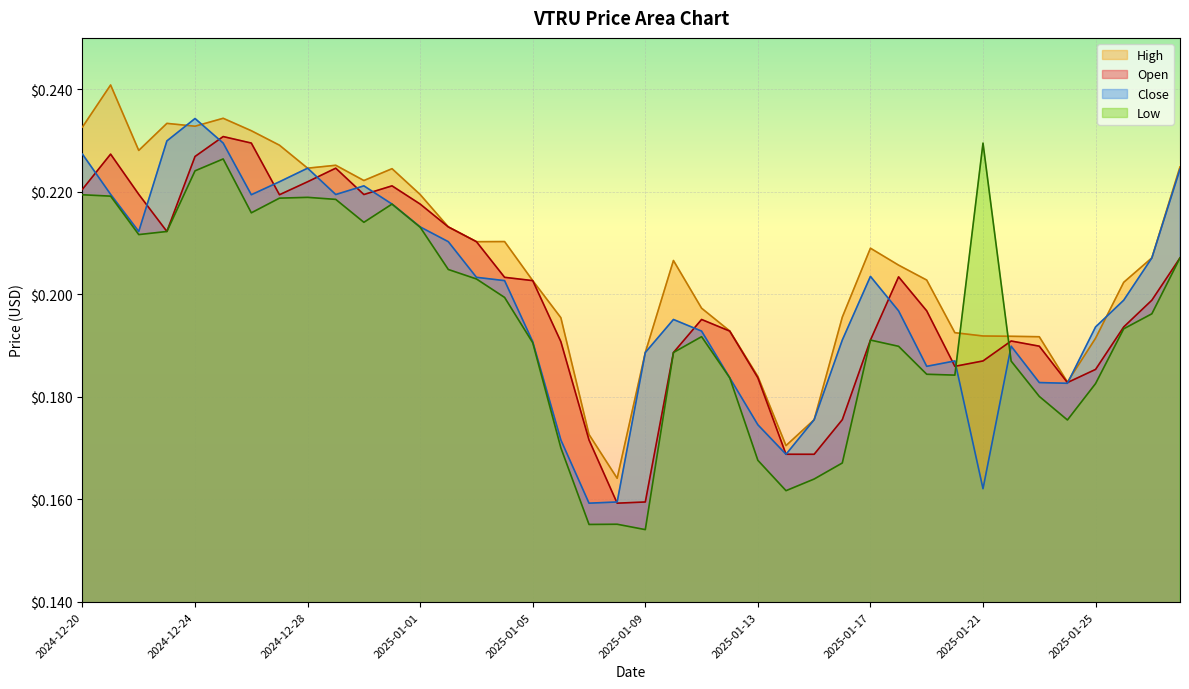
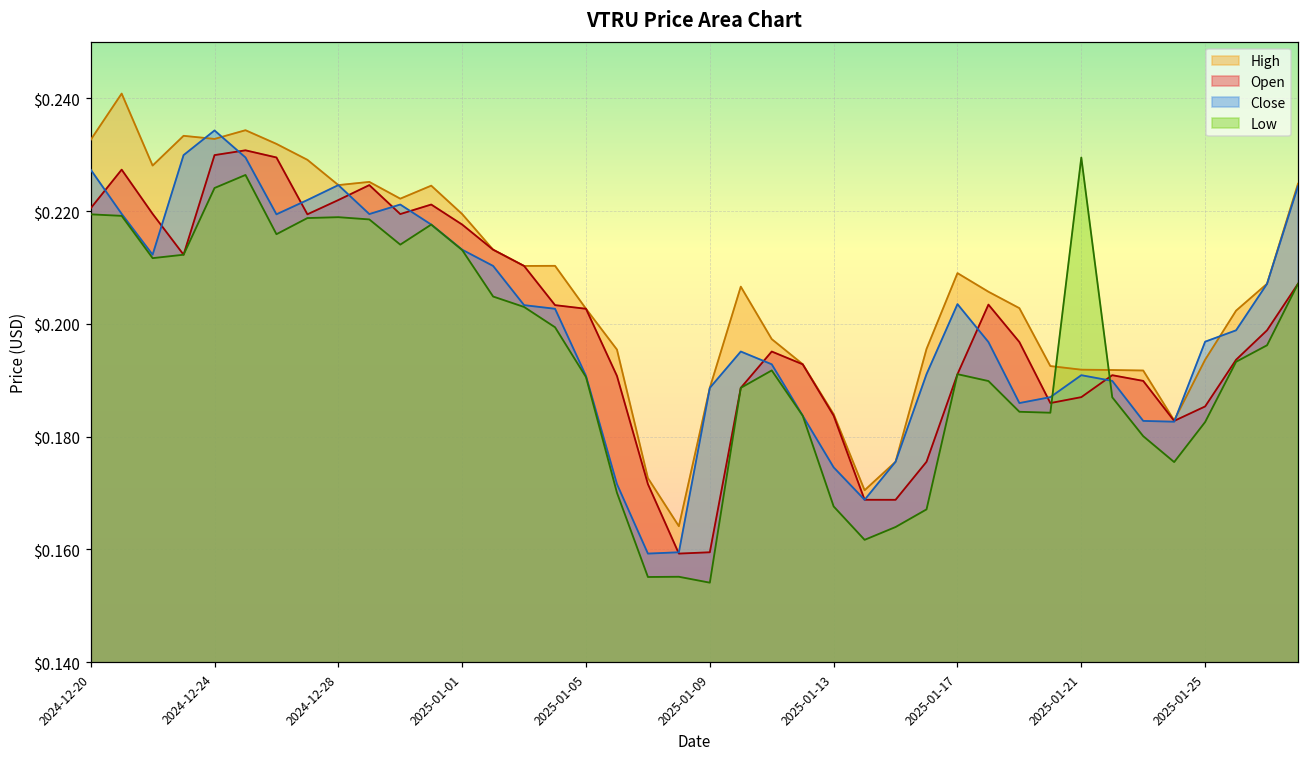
  {
    "High": {
      "2024-12-20": "$0.233",
      "2024-12-24": "$0.233",
      "2025-01-01": "$0.219",
      "2025-01-17": "$0.209",
      "2025-01-21": "$0.192",
-     "2025-01-25": "$0.191"
+     "2025-01-25": "$0.194"
    },
    "Open": {
      "2024-12-20": "$0.220",
-     "2024-12-24": "$0.227",
+     "2024-12-24": "$0.230",
      "2024-12-28": "$0.222",
      "2025-01-01": "$0.218",
      "2025-01-09": "$0.160",
      "2025-01-21": "$0.187",
      "2025-01-25": "$0.185"
    },
    "Close": {
      "2024-12-20": "$0.227",
      "2024-12-24": "$0.234",
      "2025-01-13": "$0.175",
      "2025-01-17": "$0.203",
-     "2025-01-21": "$0.162",
-     "2025-01-25": "$0.194"
+     "2025-01-21": "$0.191",
+     "2025-01-25": "$0.197"
    },
    "Low": {
      "2024-12-20": "$0.219",
      "2024-12-24": "$0.224",
      "2024-12-28": "$0.219",
      "2025-01-09": "$0.154",
      "2025-01-13": "$0.168",
      "2025-01-21": "$0.229",
      "2025-01-25": "$0.183"
    }
  }
